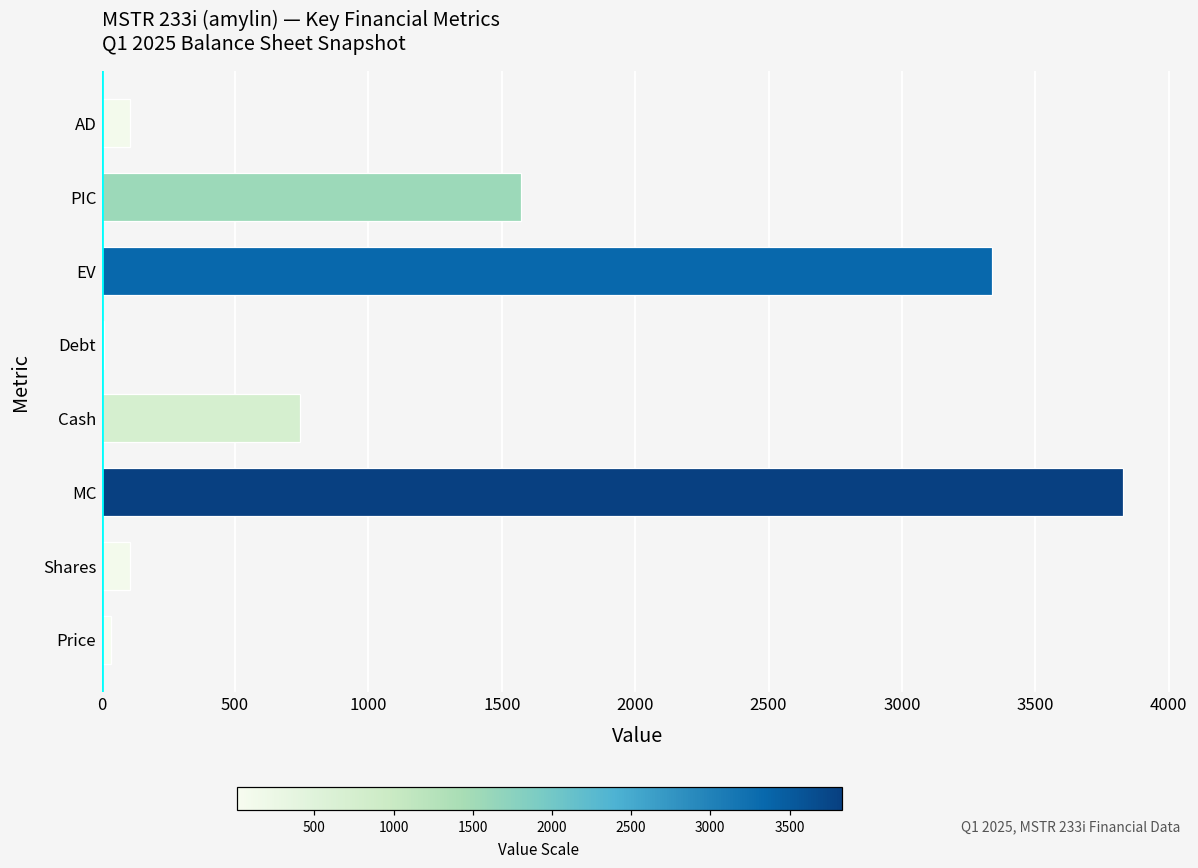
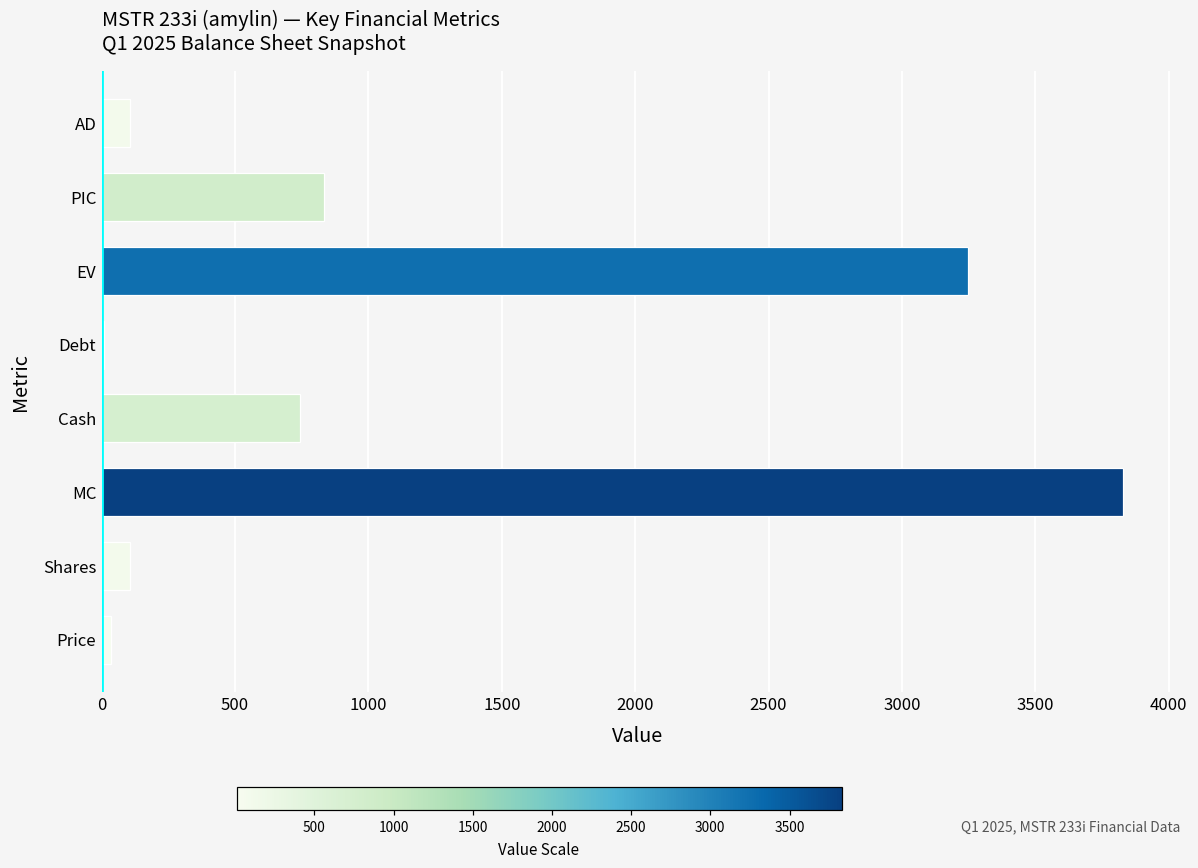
  {
    "AD": 110,
-   "PIC": 1570,
-   "EV": 3340,
+   "PIC": 830,
+   "EV": 3250,
    "Cash": 740,
    "MC": 3830,
    "Shares": 110,
    "Price": 40
  }
